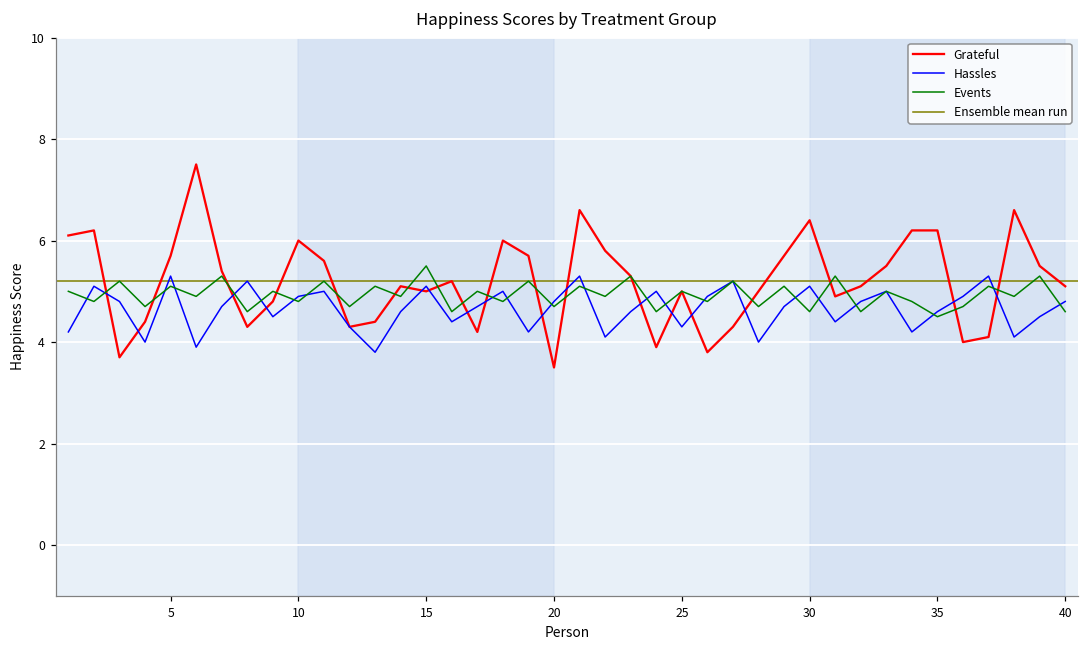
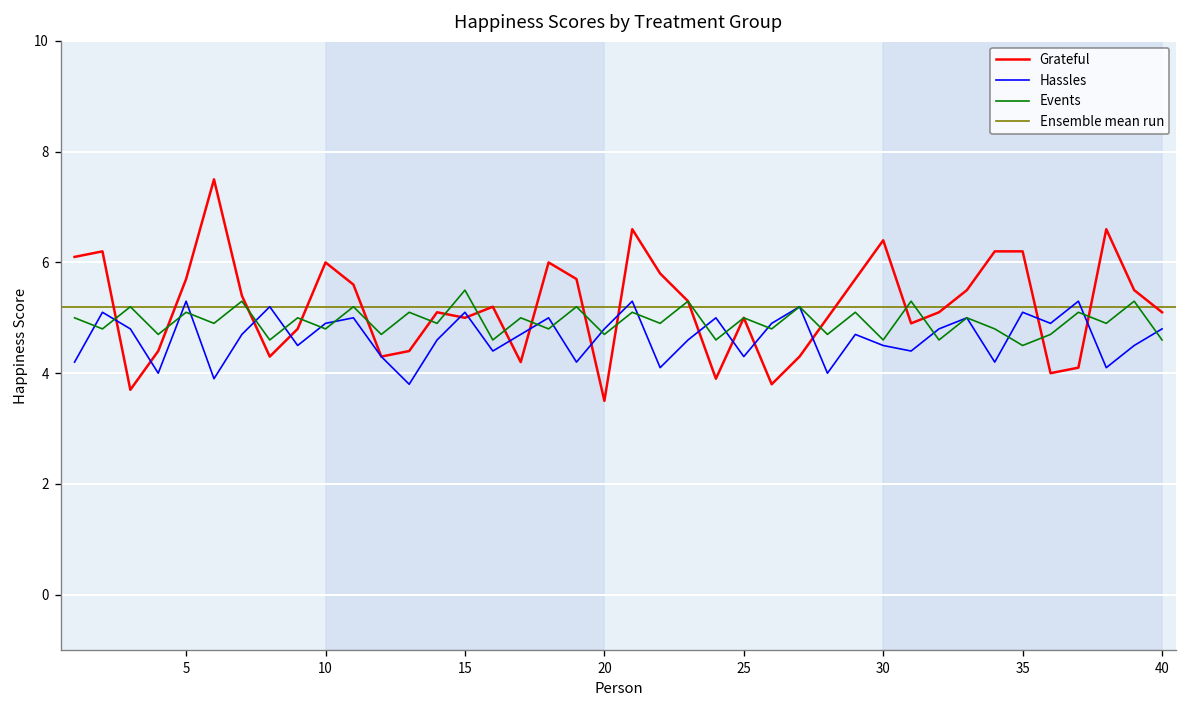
  {
    "Grateful": {
      "5": 5.7,
      "10": 6.0,
      "15": 5.0,
      "20": 3.5,
      "30": 6.4,
      "35": 6.2,
      "40": 5.1
    },
    "Hassles": {
      "5": 5.3,
      "10": 4.9,
      "15": 5.1,
      "20": 4.8,
      "25": 4.3,
-     "30": 5.1,
-     "35": 4.6,
+     "30": 4.5,
+     "35": 5.1,
      "40": 4.8
    },
    "Events": {
      "5": 5.1,
      "10": 4.8,
      "15": 5.5,
      "20": 4.7,
      "30": 4.6,
      "35": 4.5,
      "40": 4.6
    }
  }
